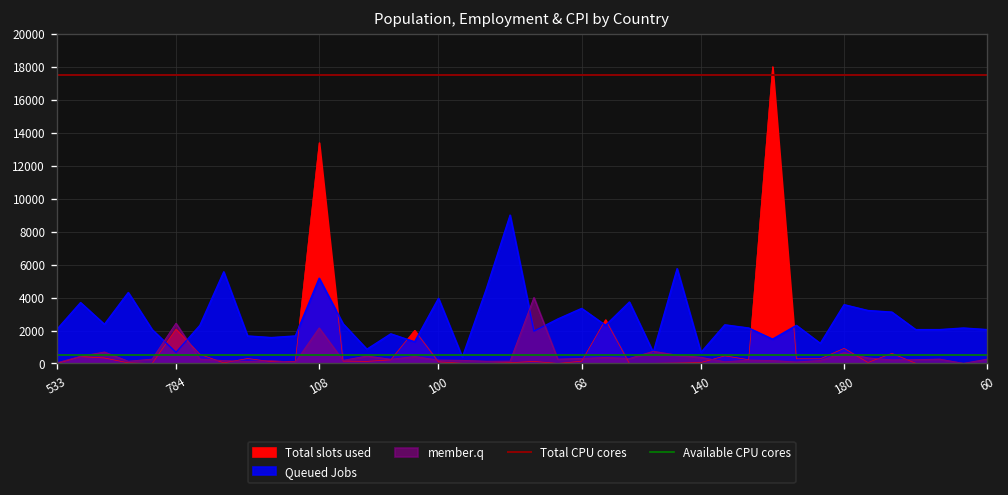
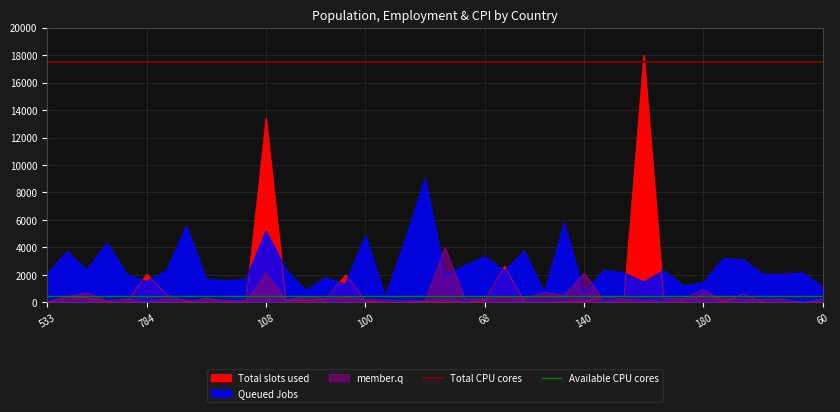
  {
    "Total slots used": {
      "784": 2100,
      "108": 13400,
      "140": 100,
      "180": 900,
      "60": 0
    },
    "Queued Jobs": {
      "533": 2100,
-     "784": 700,
+     "784": 1500,
      "108": 5200,
-     "100": 4000,
+     "100": 4900,
      "68": 3300,
      "140": 700,
-     "180": 3600,
-     "60": 2100
+     "180": 1400,
+     "60": 1200
    },
    "member.q": {
-     "784": 2400,
+     "784": 0,
      "108": 2200,
-     "140": 400,
+     "140": 2100,
      "180": 700,
      "60": 300
    }
  }
